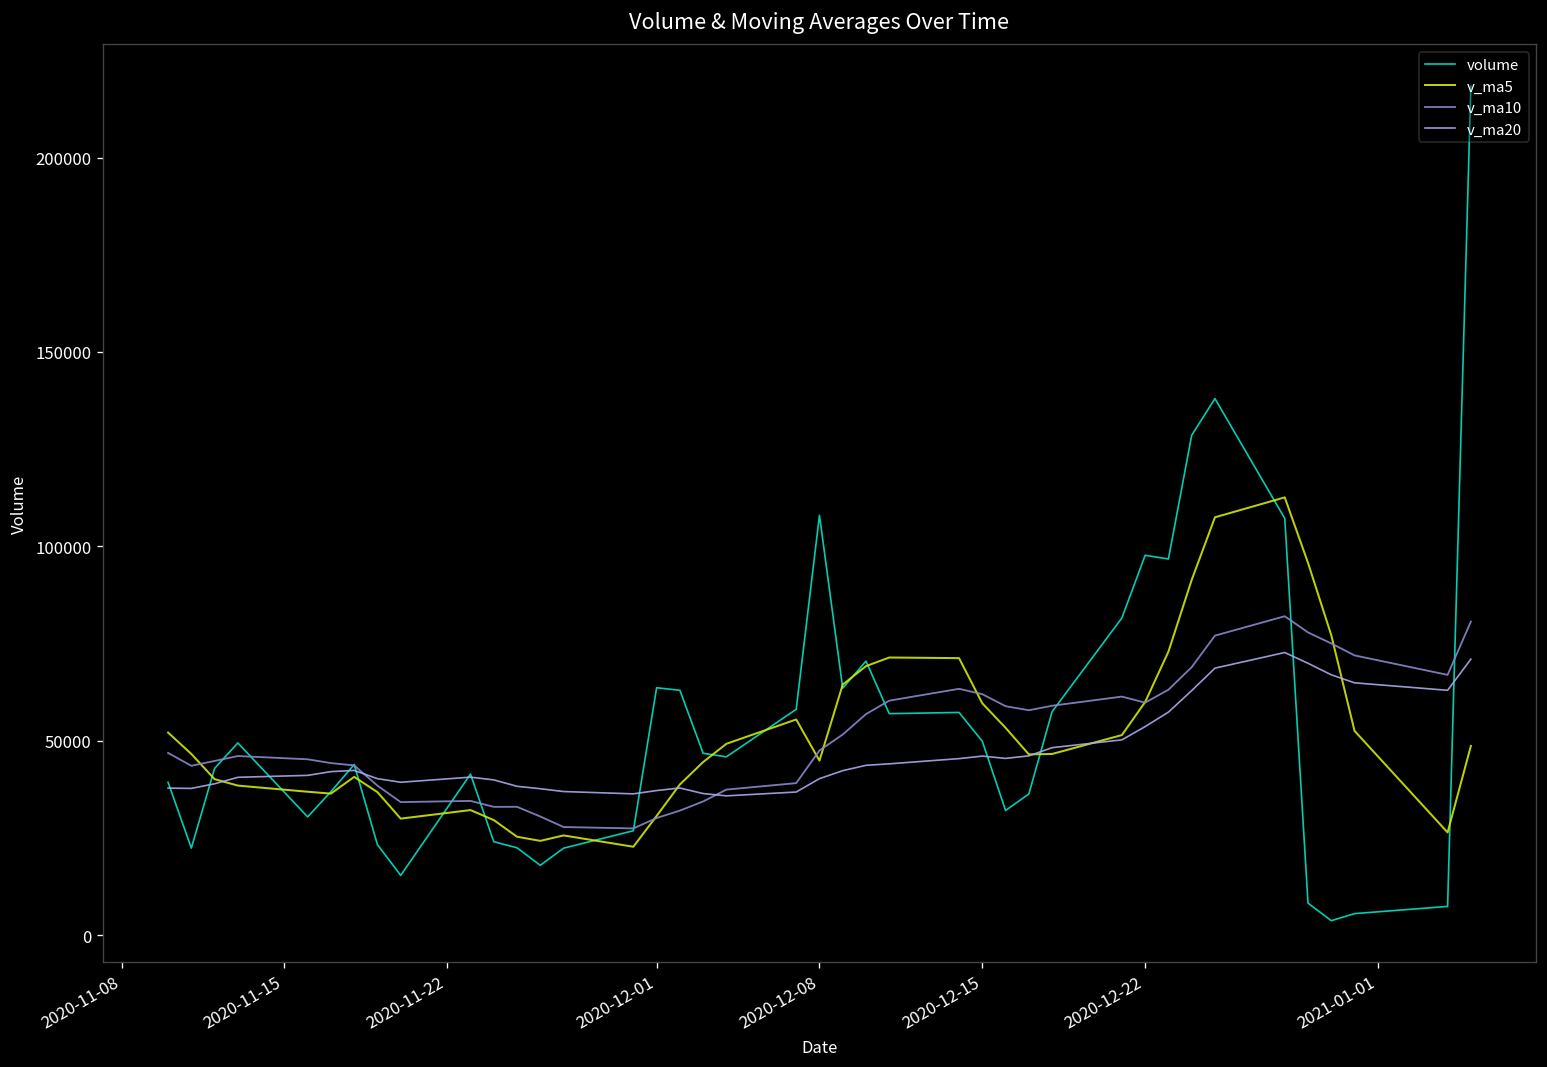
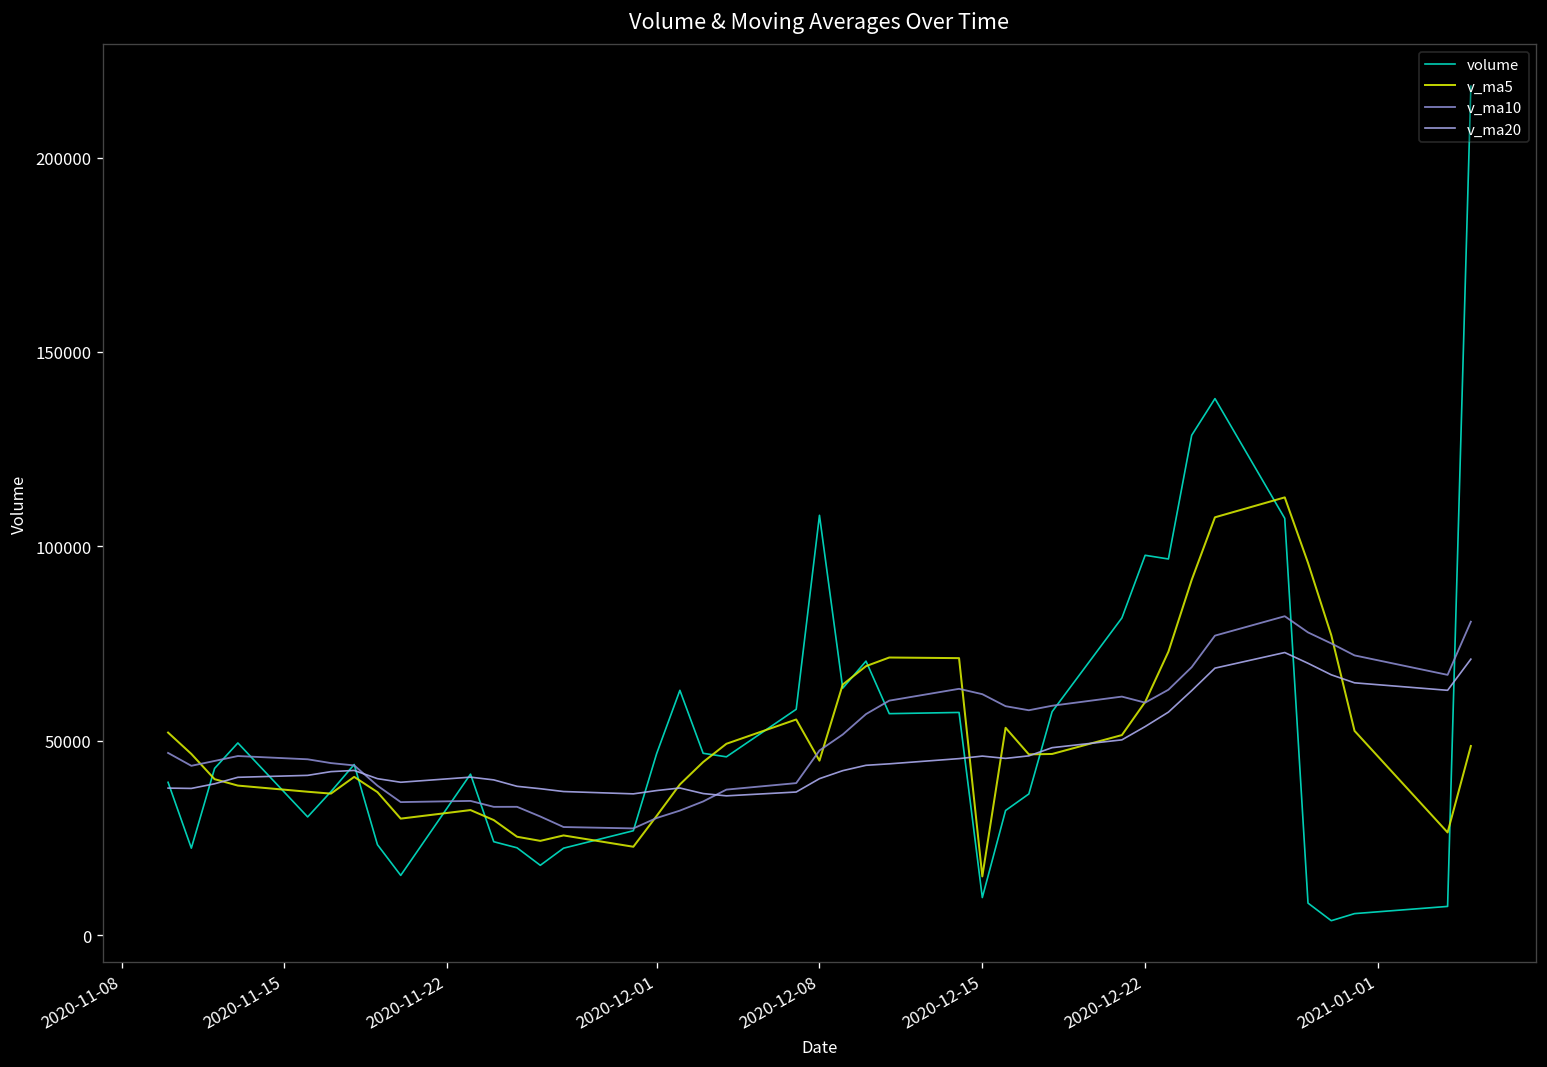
  {
    "volume": {
-     "2020-12-01": 64000,
+     "2020-12-01": 47000,
      "2020-12-08": 108000,
-     "2020-12-15": 50000,
+     "2020-12-15": 10000,
      "2020-12-22": 98000
    },
    "v_ma5": {
      "2020-12-08": 45000,
-     "2020-12-15": 60000
+     "2020-12-15": 15000
    }
  }
